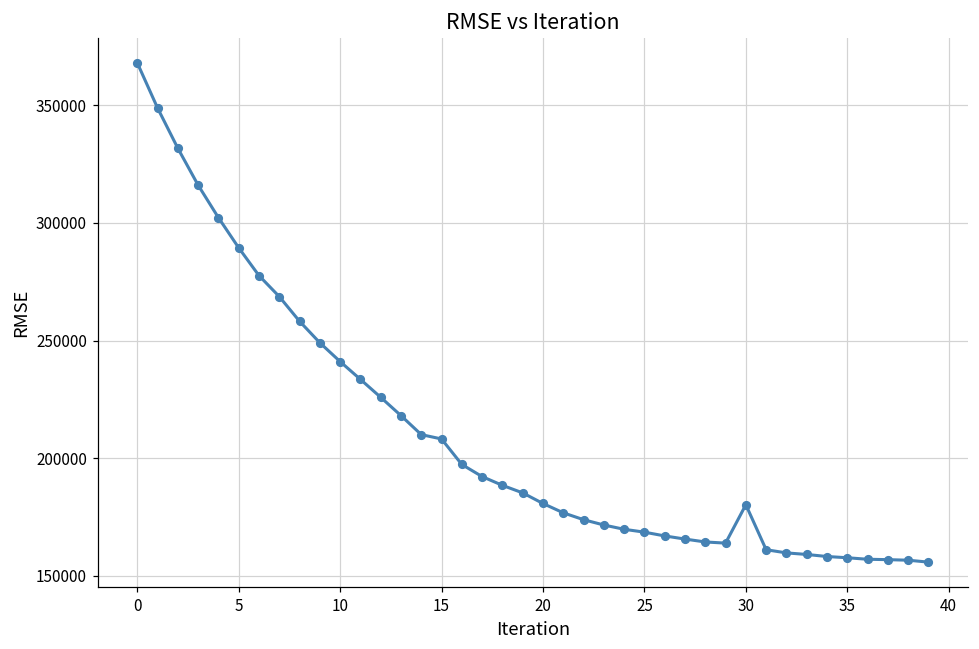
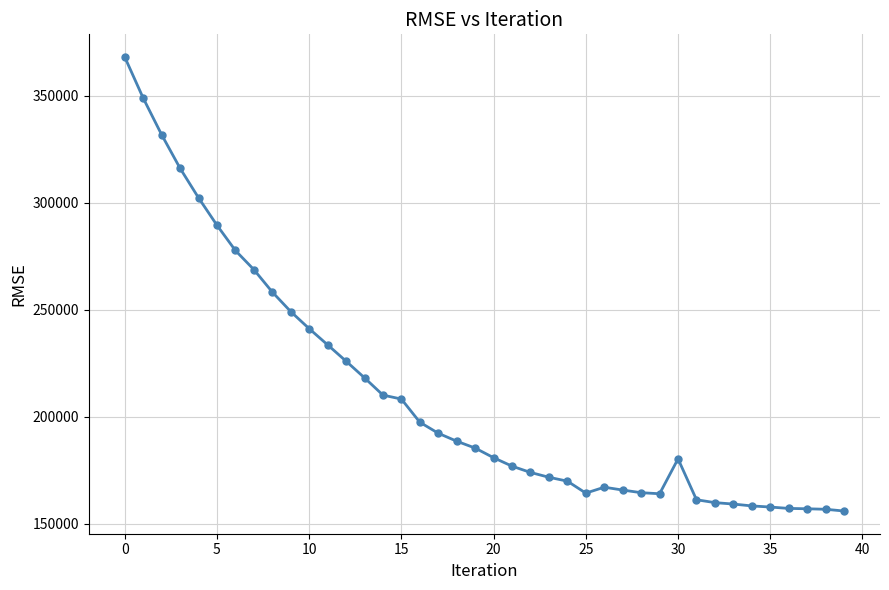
  {
    "0": 368000,
    "5": 289000,
    "10": 241000,
    "15": 208000,
    "20": 181000,
-   "25": 169000,
+   "25": 164000,
    "30": 180000,
    "35": 158000
  }
